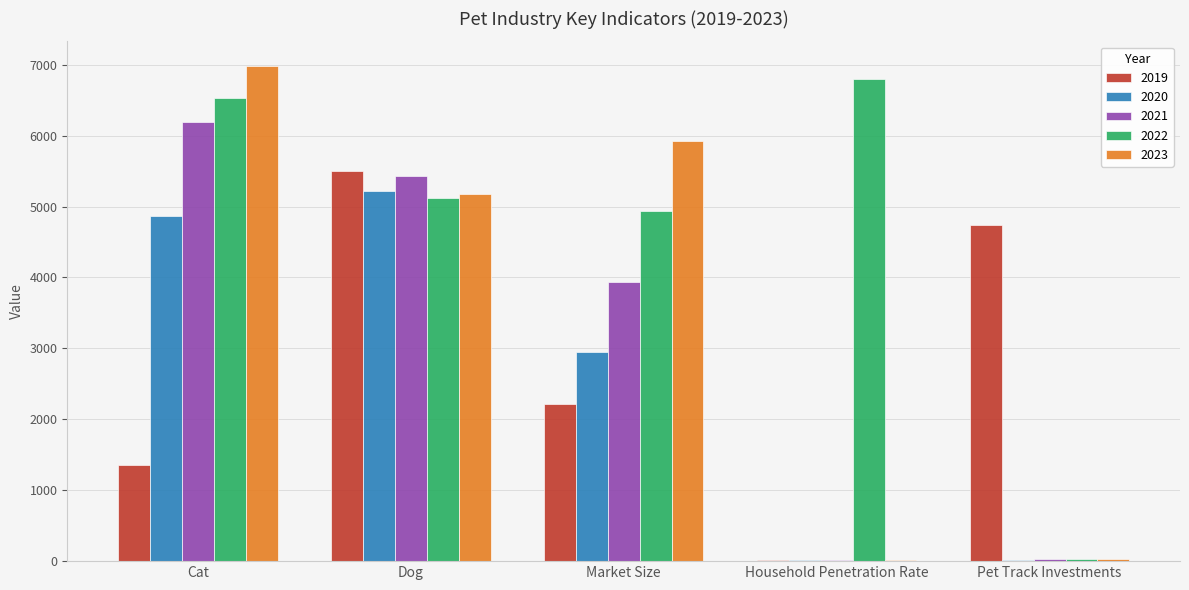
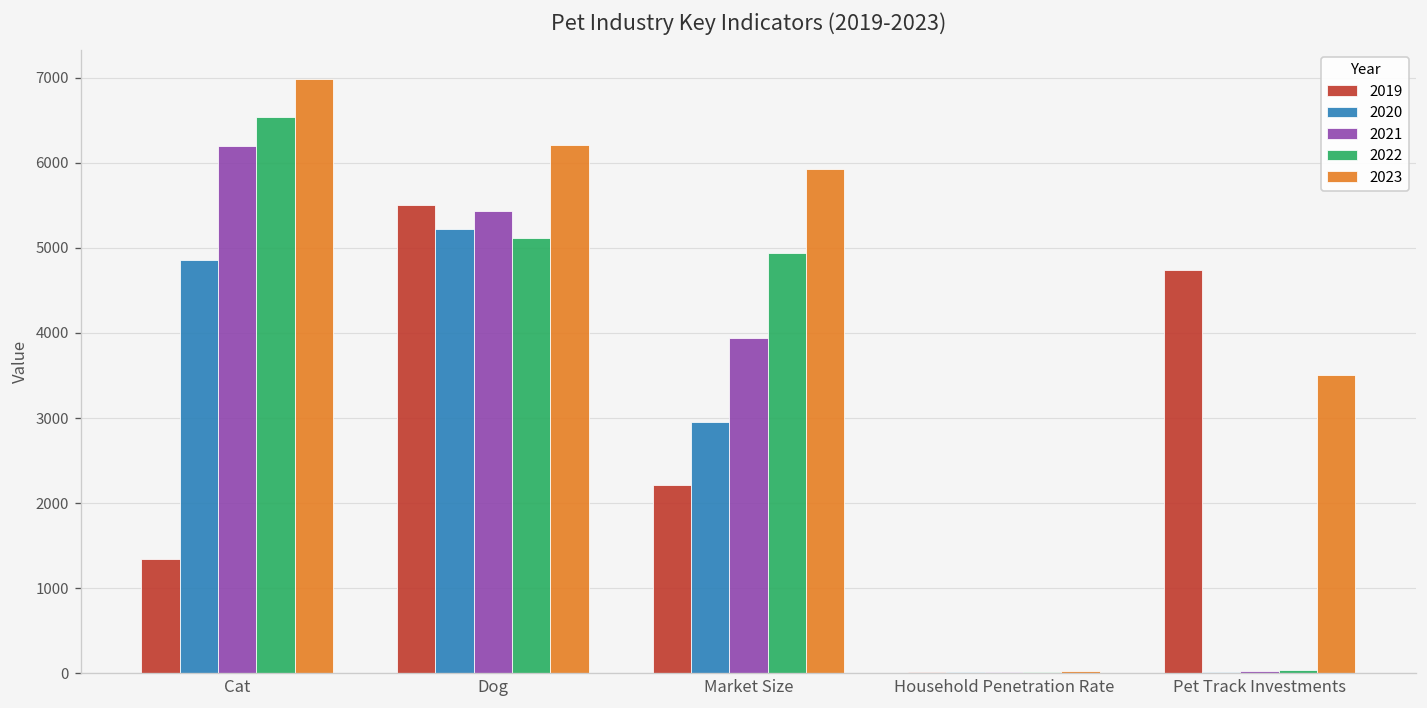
  {
    "2019": {
      "Cat": 1300,
      "Dog": 5500,
      "Market Size": 2200,
      "Pet Track Investments": 4700
    },
    "2020": {
      "Cat": 4900,
      "Dog": 5200,
      "Market Size": 3000
    },
    "2021": {
      "Cat": 6200,
      "Dog": 5400,
      "Market Size": 3900
    },
    "2022": {
      "Cat": 6500,
      "Dog": 5100,
      "Market Size": 4900,
-     "Household Penetration Rate": 6800
+     "Household Penetration Rate": 0
    },
    "2023": {
      "Cat": 7000,
-     "Dog": 5200,
+     "Dog": 6200,
      "Market Size": 5900,
-     "Pet Track Investments": 0
+     "Pet Track Investments": 3500
    }
  }
